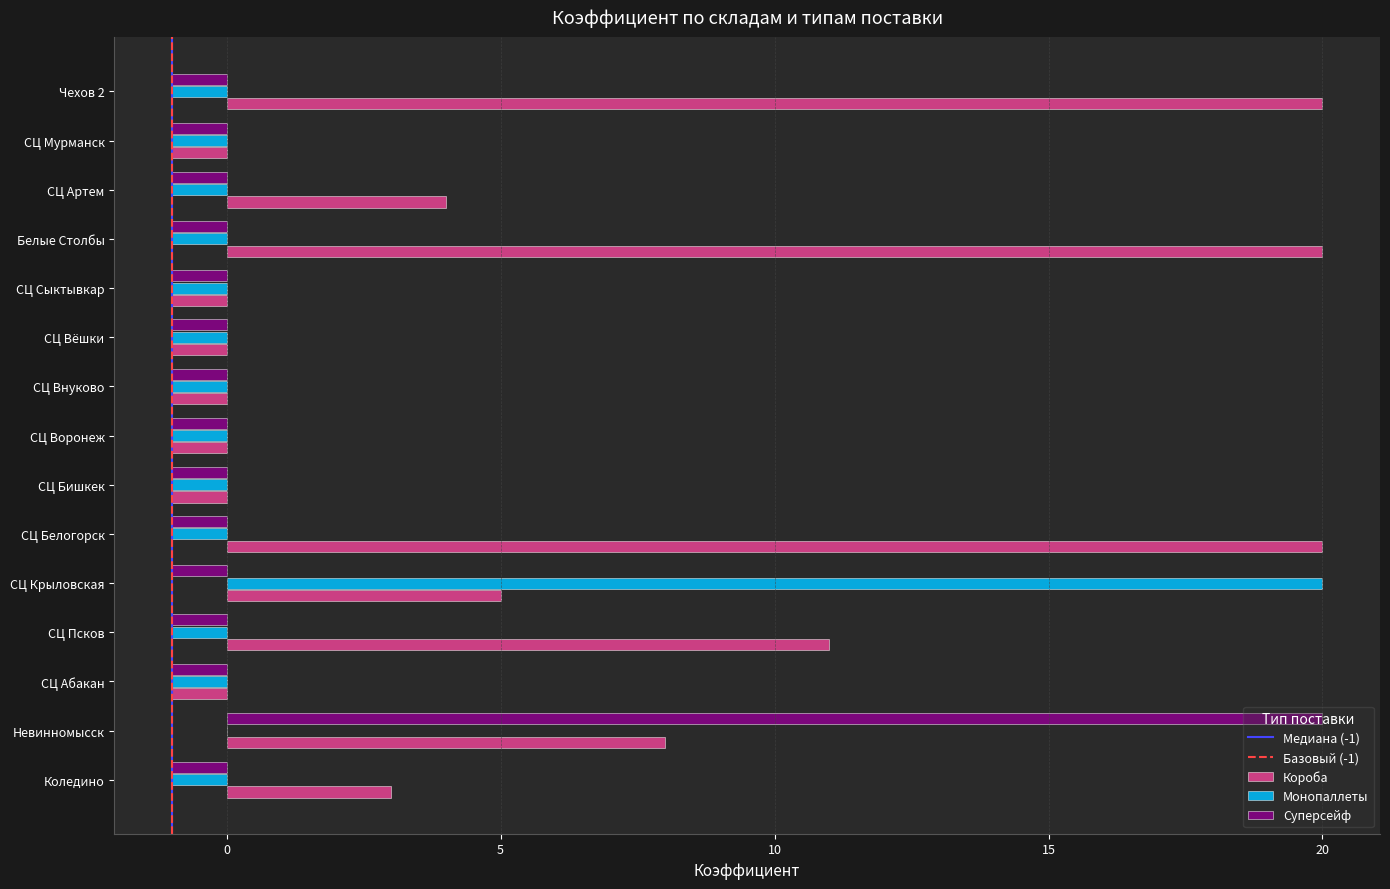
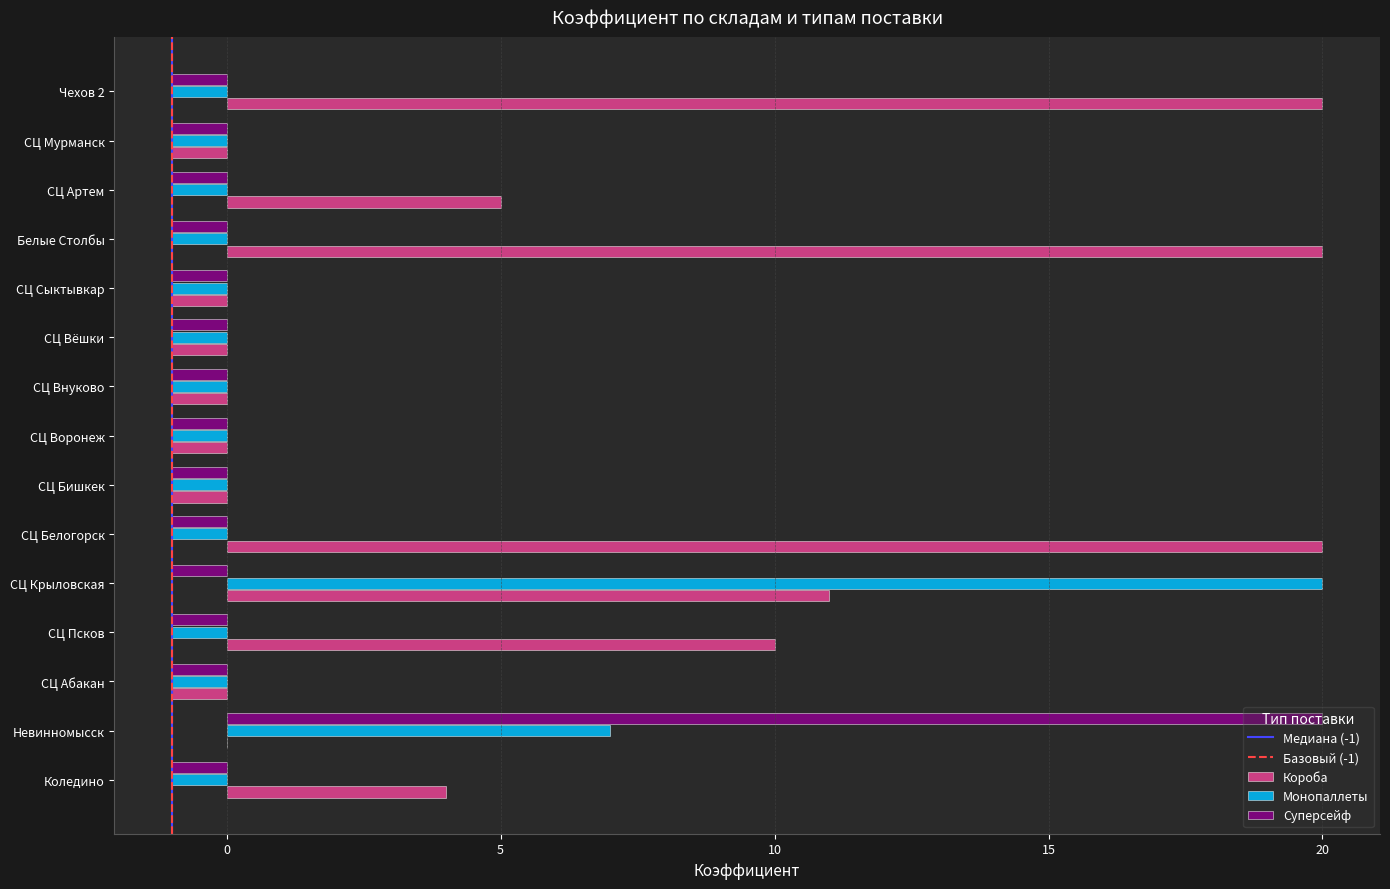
  {
    "Короба": {
      "Чехов 2": 20,
      "СЦ Мурманск": -1,
-     "СЦ Артем": 4,
+     "СЦ Артем": 5,
      "Белые Столбы": 20,
      "СЦ Сыктывкар": -1,
      "СЦ Вёшки": -1,
      "СЦ Внуково": -1,
      "СЦ Воронеж": -1,
      "СЦ Бишкек": -1,
      "СЦ Белогорск": 20,
-     "СЦ Крыловская": 5,
-     "СЦ Псков": 11,
+     "СЦ Крыловская": 11,
+     "СЦ Псков": 10,
      "СЦ Абакан": -1,
-     "Невинномысск": 8,
-     "Коледино": 3
+     "Невинномысск": 0,
+     "Коледино": 4
    },
    "Монопаллеты": {
      "Чехов 2": -1,
      "СЦ Мурманск": -1,
      "СЦ Артем": -1,
      "Белые Столбы": -1,
      "СЦ Сыктывкар": -1,
      "СЦ Вёшки": -1,
      "СЦ Внуково": -1,
      "СЦ Воронеж": -1,
      "СЦ Бишкек": -1,
      "СЦ Белогорск": -1,
      "СЦ Крыловская": 20,
      "СЦ Псков": -1,
      "СЦ Абакан": -1,
-     "Невинномысск": 0,
+     "Невинномысск": 7,
      "Коледино": -1
    },
    "Суперсейф": {
      "Чехов 2": -1,
      "СЦ Мурманск": -1,
      "СЦ Артем": -1,
      "Белые Столбы": -1,
      "СЦ Сыктывкар": -1,
      "СЦ Вёшки": -1,
      "СЦ Внуково": -1,
      "СЦ Воронеж": -1,
      "СЦ Бишкек": -1,
      "СЦ Белогорск": -1,
      "СЦ Крыловская": -1,
      "СЦ Псков": -1,
      "СЦ Абакан": -1,
      "Коледино": -1
    }
  }
